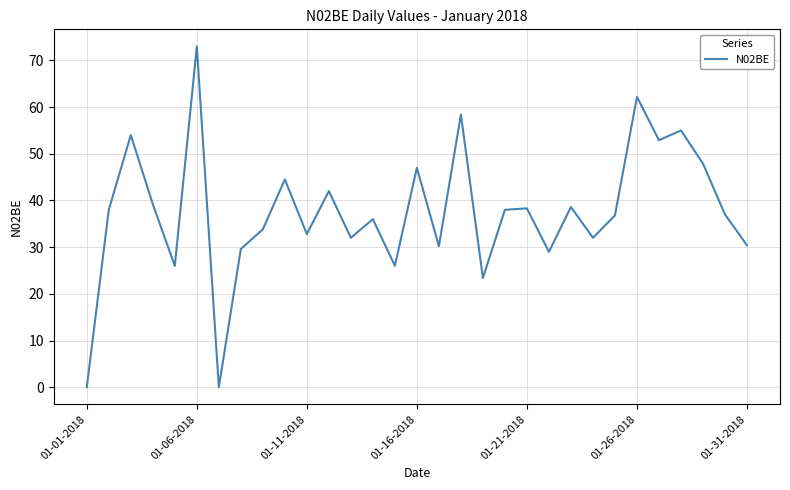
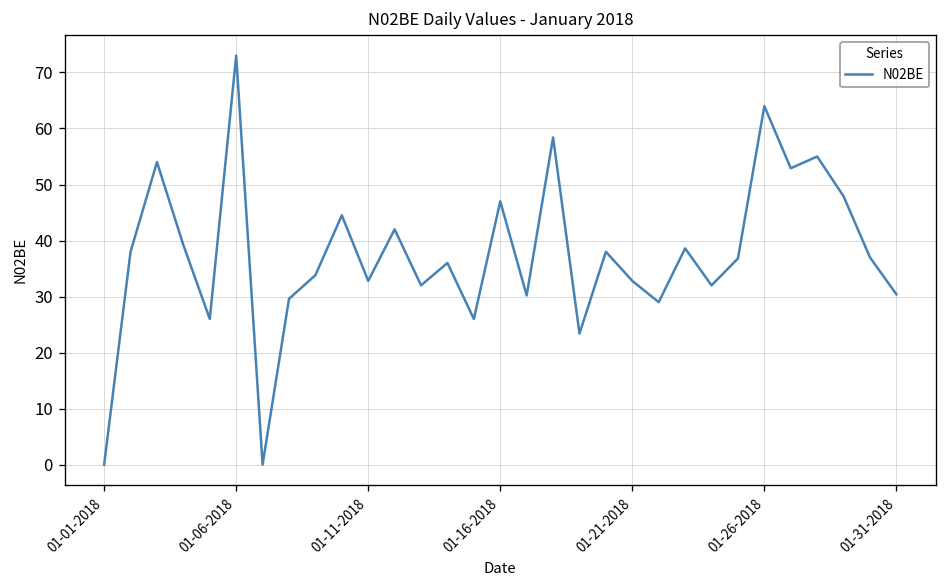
  {
    "01-01-2018": 0,
    "01-06-2018": 73,
    "01-11-2018": 33,
    "01-16-2018": 47,
-   "01-21-2018": 38,
-   "01-26-2018": 62,
+   "01-21-2018": 33,
+   "01-26-2018": 64,
    "01-31-2018": 30
  }
